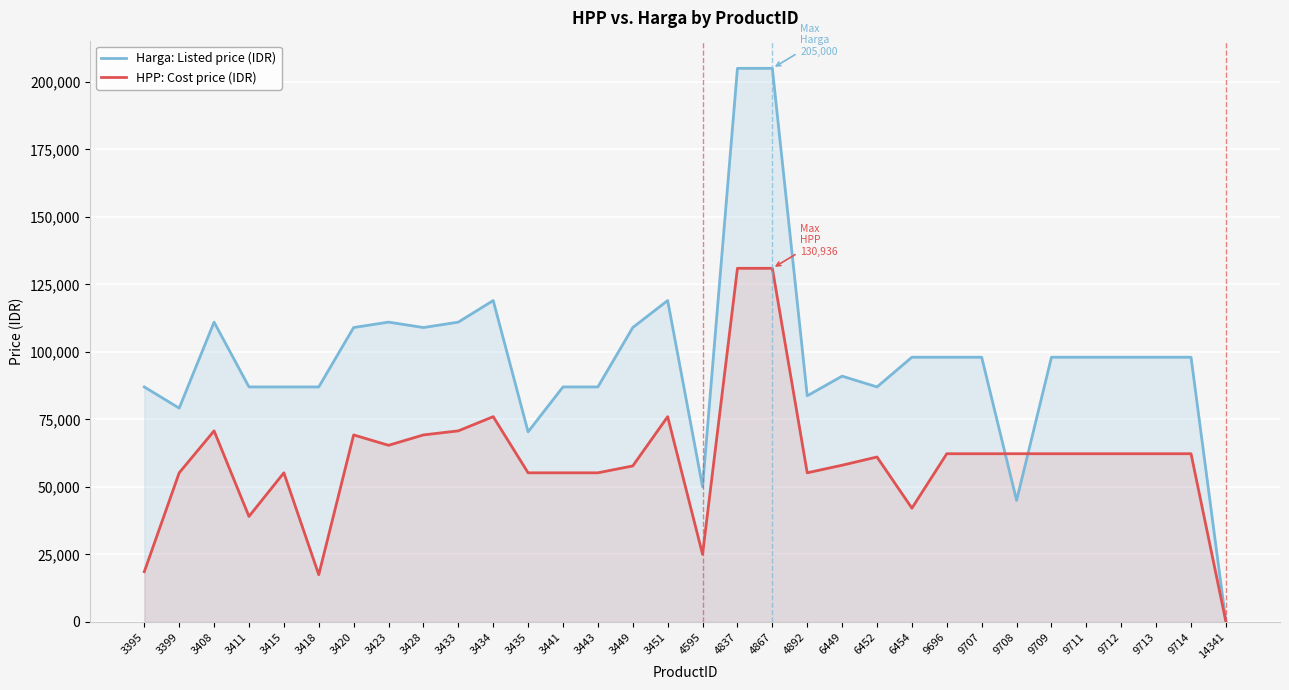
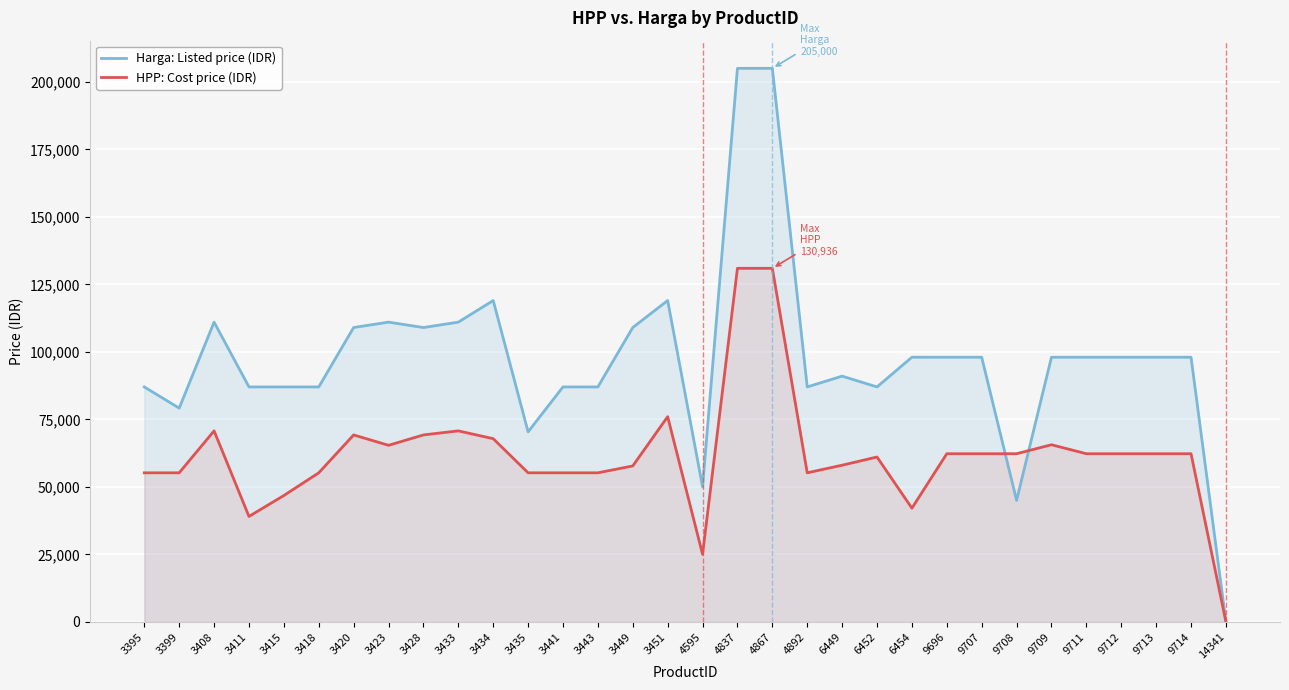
  {
    "Harga: Listed price (IDR)": {
      "3395": "87,000",
      "3399": "79,000",
      "3408": "111,000",
      "3411": "87,000",
      "3415": "87,000",
      "3418": "87,000",
      "3420": "109,000",
      "3423": "111,000",
      "3428": "109,000",
      "3433": "111,000",
      "3434": "119,000",
      "3435": "70,000",
      "3441": "87,000",
      "3443": "87,000",
      "3449": "109,000",
      "3451": "119,000",
      "4595": "50,000",
      "4837": "205,000",
-     "4892": "84,000",
+     "4892": "87,000",
      "6449": "91,000",
      "6452": "87,000",
      "6454": "98,000",
      "9696": "98,000",
      "9707": "98,000",
      "9708": "45,000",
      "9709": "98,000",
      "9711": "98,000",
      "9712": "98,000",
      "9713": "98,000",
      "9714": "98,000"
    },
    "HPP: Cost price (IDR)": {
-     "3395": "19,000",
+     "3395": "55,000",
      "3399": "55,000",
      "3408": "71,000",
      "3411": "39,000",
-     "3415": "55,000",
-     "3418": "17,000",
+     "3415": "47,000",
+     "3418": "55,000",
      "3420": "69,000",
      "3423": "65,000",
      "3428": "69,000",
      "3433": "71,000",
-     "3434": "76,000",
+     "3434": "68,000",
      "3435": "55,000",
      "3441": "55,000",
      "3443": "55,000",
      "3449": "58,000",
      "3451": "76,000",
      "4595": "25,000",
      "4837": "131,000",
      "4892": "55,000",
      "6449": "58,000",
      "6452": "61,000",
      "6454": "42,000",
      "9696": "62,000",
      "9707": "62,000",
      "9708": "62,000",
-     "9709": "62,000",
+     "9709": "66,000",
      "9711": "62,000",
      "9712": "62,000",
      "9713": "62,000",
      "9714": "62,000"
    }
  }
